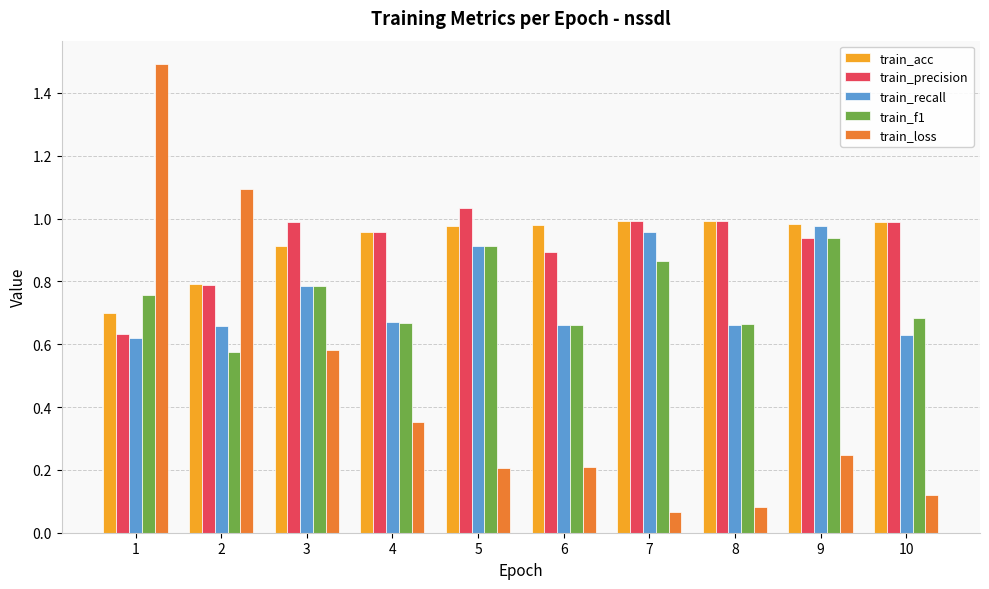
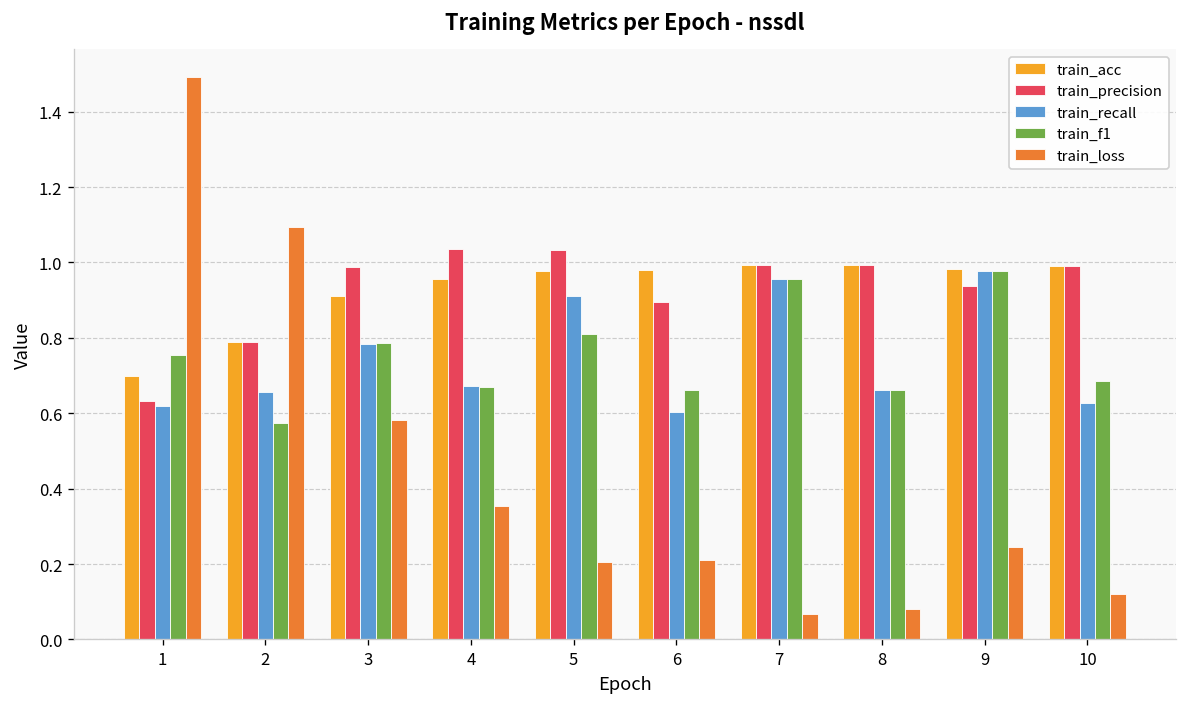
  {
    "train_precision": {
      "1": 0.63,
      "2": 0.79,
      "3": 0.99,
-     "4": 0.96,
+     "4": 1.03,
      "5": 1.03,
      "6": 0.89,
      "7": 0.99,
      "8": 0.99,
      "9": 0.94,
      "10": 0.99
    },
    "train_recall": {
      "1": 0.62,
      "2": 0.66,
      "3": 0.78,
      "4": 0.67,
      "5": 0.91,
-     "6": 0.66,
+     "6": 0.60,
      "7": 0.96,
      "8": 0.66,
      "9": 0.98,
      "10": 0.63
    },
    "train_f1": {
      "1": 0.76,
      "2": 0.57,
      "3": 0.79,
      "4": 0.67,
-     "5": 0.91,
+     "5": 0.81,
      "6": 0.66,
-     "7": 0.86,
+     "7": 0.96,
      "8": 0.66,
-     "9": 0.94,
+     "9": 0.98,
      "10": 0.68
    }
  }
